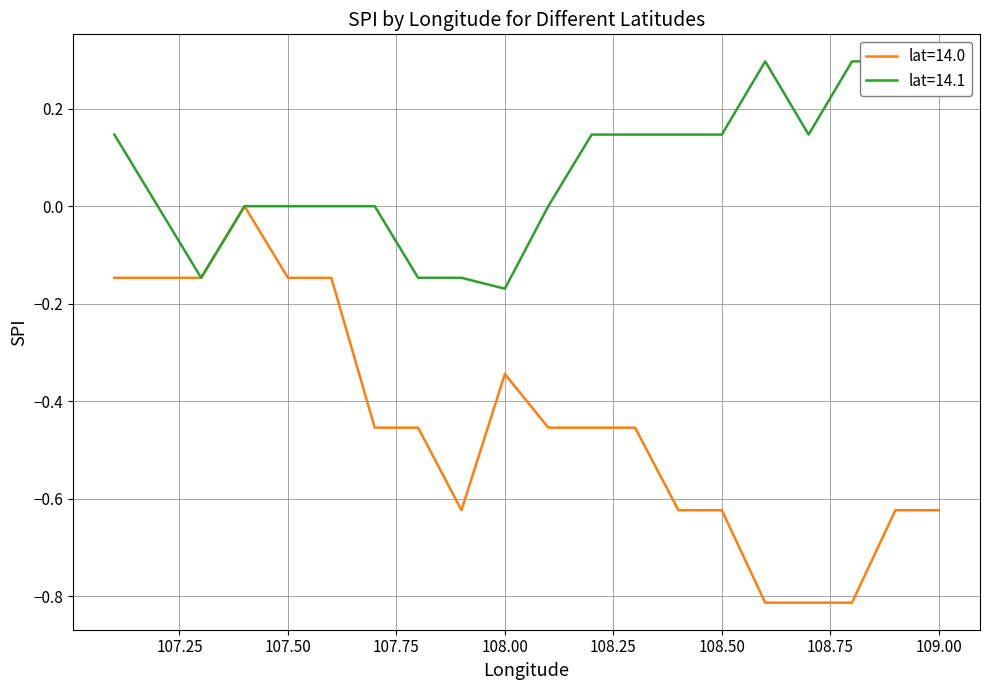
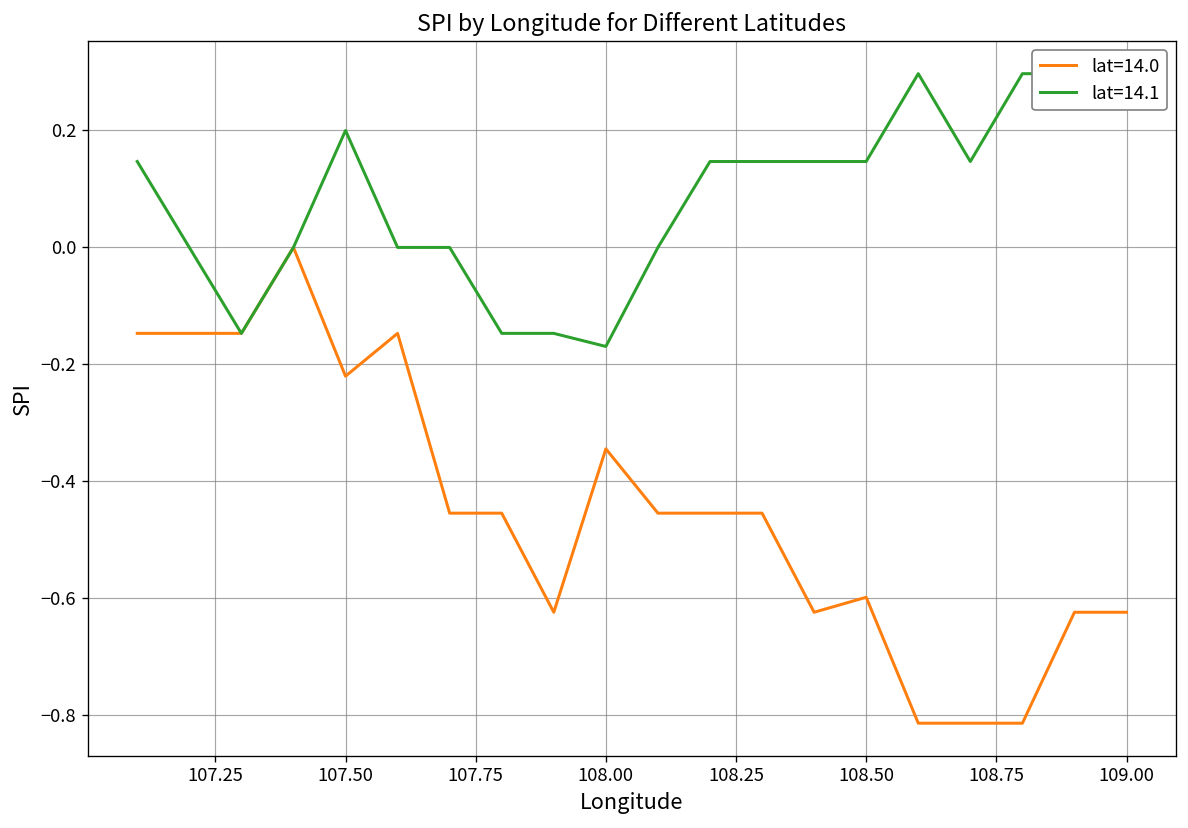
  {
    "lat=14.0": {
-     "107.50": -0.15,
+     "107.50": -0.22,
      "108.00": -0.34,
-     "108.50": -0.62,
+     "108.50": -0.60,
      "109.00": -0.62
    },
    "lat=14.1": {
-     "107.50": 0.0,
+     "107.50": 0.2,
      "108.00": -0.17,
      "108.50": 0.15
    }
  }
